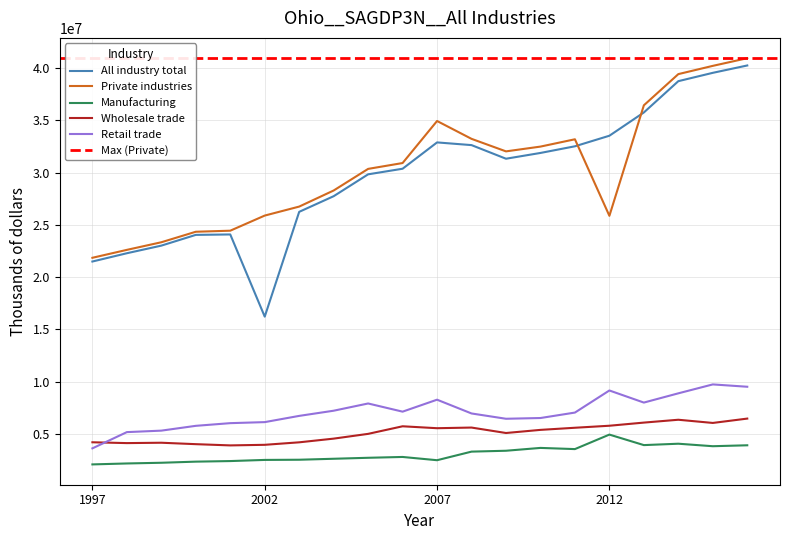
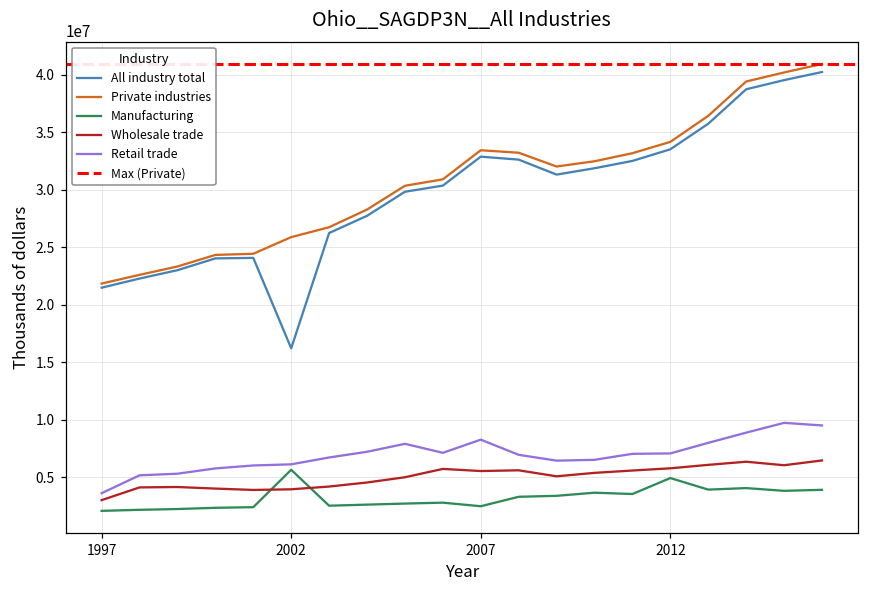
  {
    "All industry total": {
      "1997": 21500000,
      "2002": 16200000,
      "2007": 32900000,
      "2012": 33500000
    },
    "Private industries": {
      "1997": 21800000,
      "2002": 25900000,
-     "2007": 34900000,
-     "2012": 25900000
+     "2007": 33400000,
+     "2012": 34200000
    },
    "Manufacturing": {
      "1997": 2100000,
-     "2002": 2500000,
+     "2002": 5600000,
      "2007": 2500000,
      "2012": 4900000
    },
    "Wholesale trade": {
-     "1997": 4200000,
+     "1997": 3000000,
      "2002": 4000000,
      "2007": 5500000,
      "2012": 5800000
    },
    "Retail trade": {
      "1997": 3600000,
      "2002": 6100000,
      "2007": 8300000,
-     "2012": 9100000
+     "2012": 7100000
    }
  }
